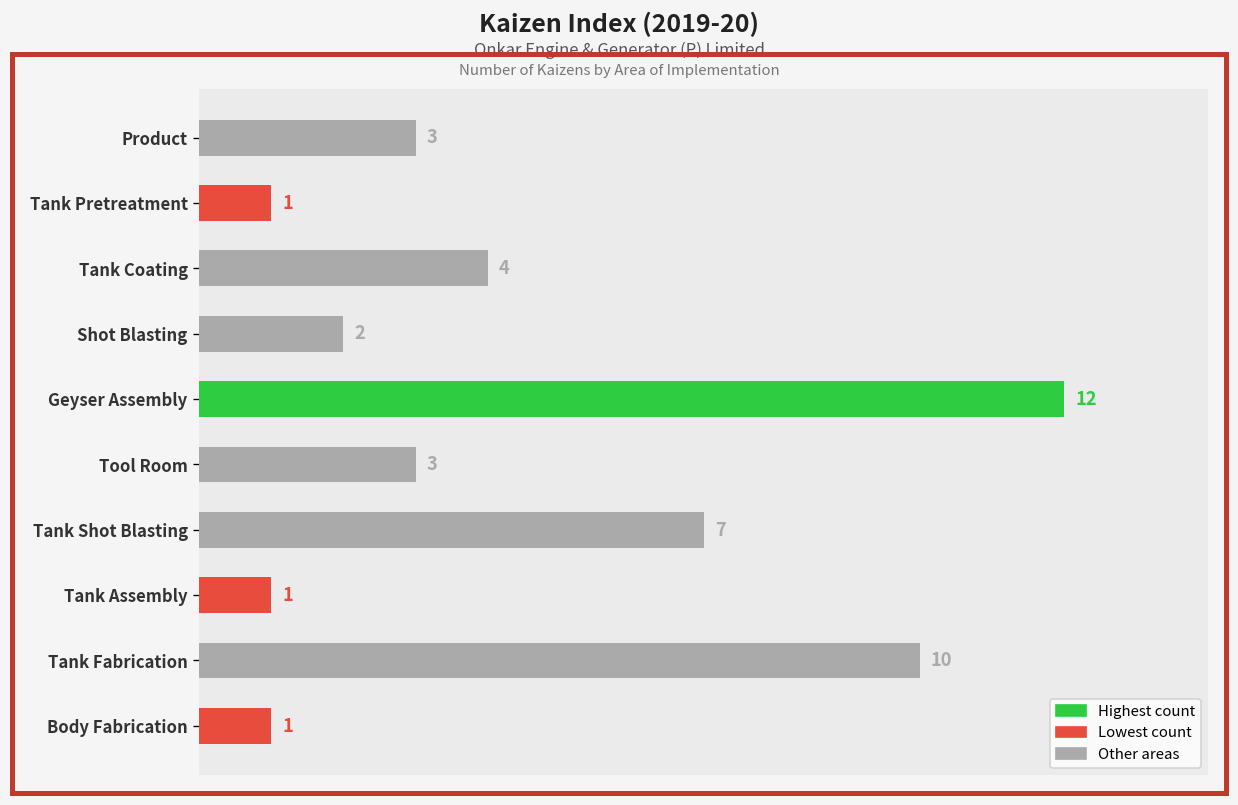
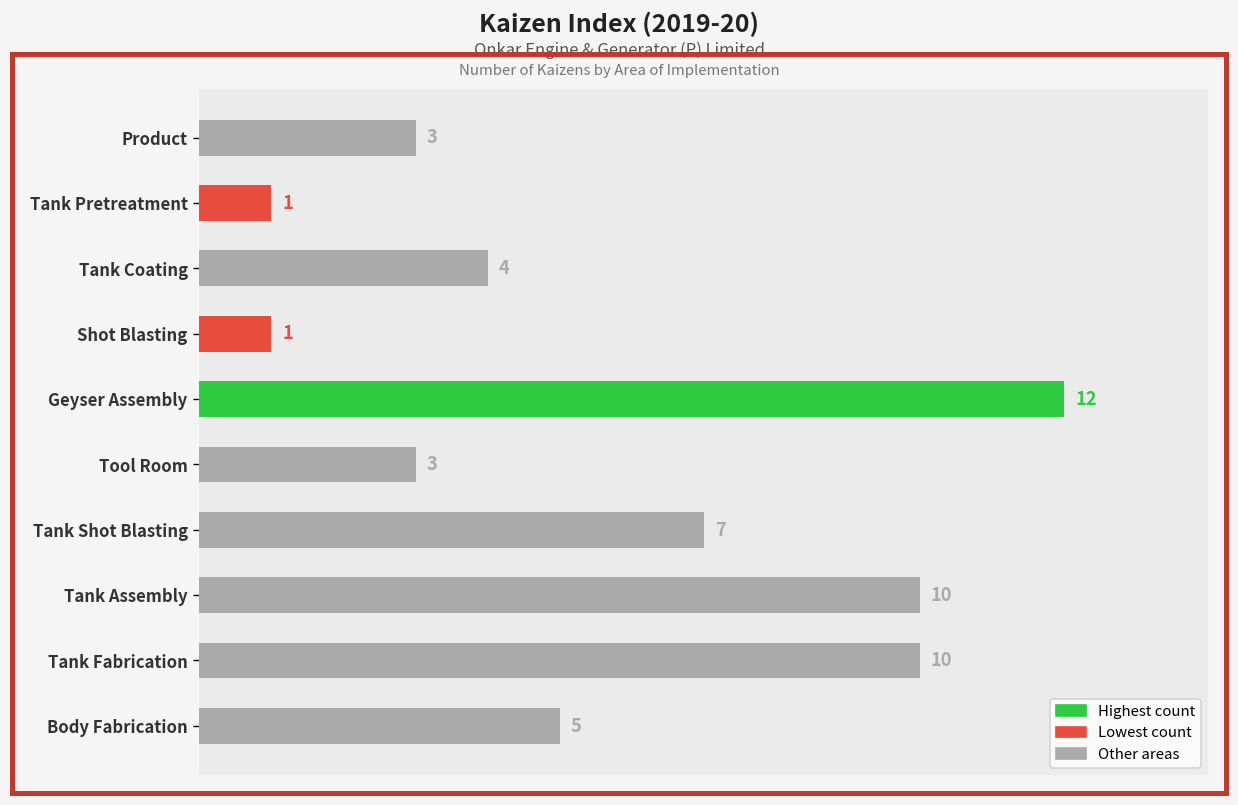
  {
    "Product": 3,
    "Tank Pretreatment": 1,
    "Tank Coating": 4,
-   "Shot Blasting": 2,
+   "Shot Blasting": 1,
    "Geyser Assembly": 12,
    "Tool Room": 3,
    "Tank Shot Blasting": 7,
-   "Tank Assembly": 1,
+   "Tank Assembly": 10,
    "Tank Fabrication": 10,
-   "Body Fabrication": 1
+   "Body Fabrication": 5
  }
